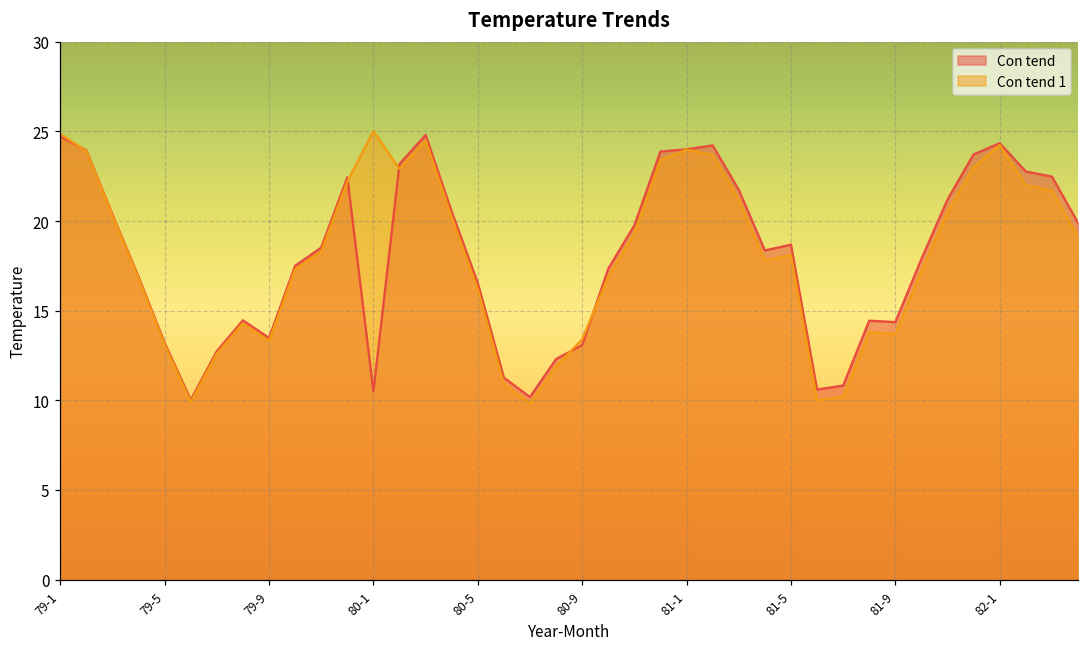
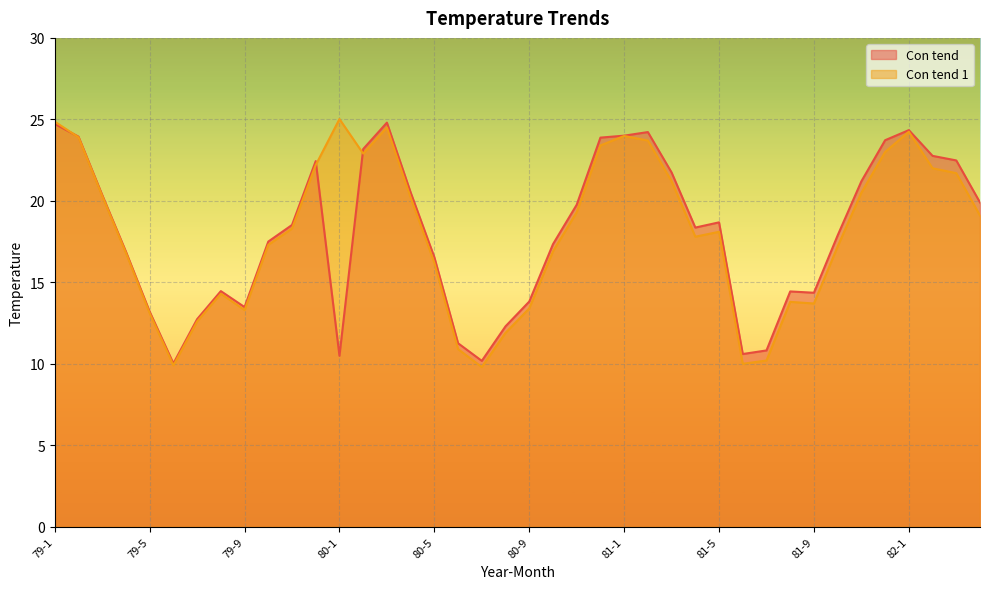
  {
    "Con tend": {
      "79-9": 13.5,
      "80-1": 10.5,
      "80-5": 16.5,
-     "80-9": 13.1,
+     "80-9": 13.8,
      "81-5": 18.7,
      "81-9": 14.4
    },
    "Con tend 1": {
      "79-9": 13.3,
      "80-1": 25.0,
      "80-5": 16.2,
      "80-9": 13.4,
      "81-5": 18.1,
      "81-9": 13.7
    }
  }
